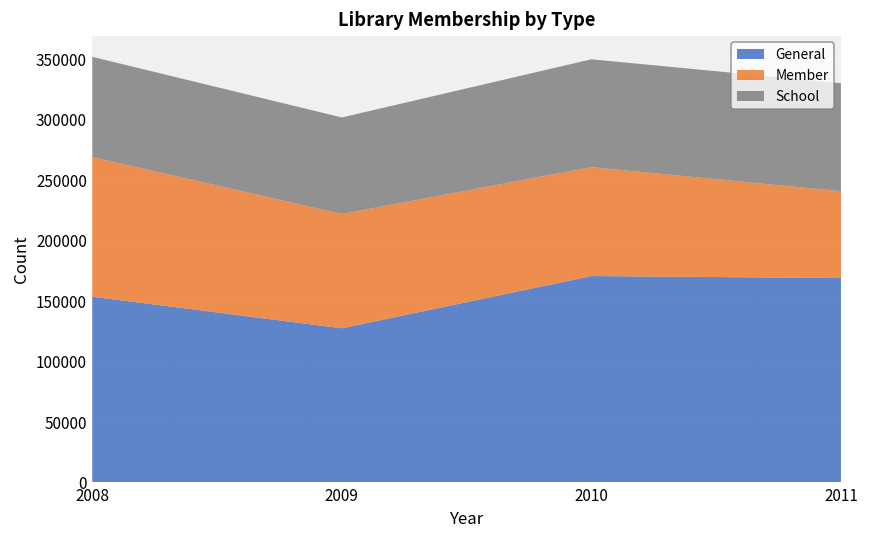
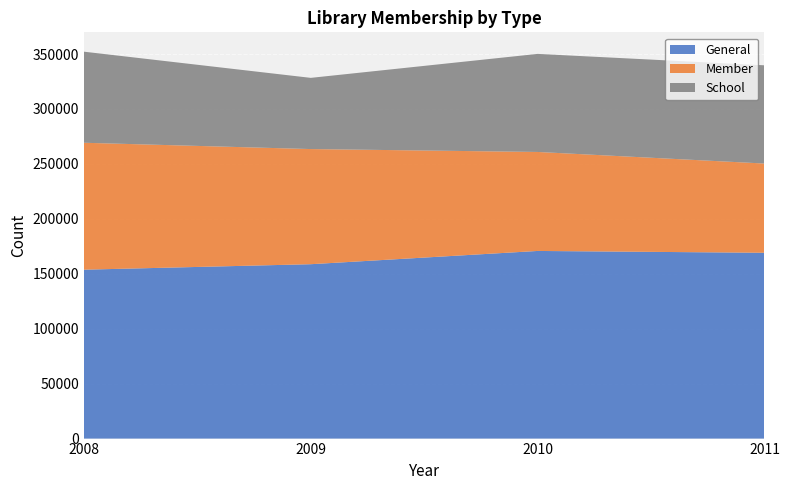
  {
    "General": {
      "2008": 154000,
-     "2009": 128000,
+     "2009": 159000,
      "2010": 171000,
      "2011": 169000
    },
    "Member": {
      "2008": 116000,
-     "2009": 95000,
+     "2009": 105000,
      "2010": 90000,
-     "2011": 72000
+     "2011": 81000
    },
    "School": {
      "2008": 83000,
-     "2009": 80000,
+     "2009": 65000,
      "2010": 89000,
      "2011": 89000
    }
  }
